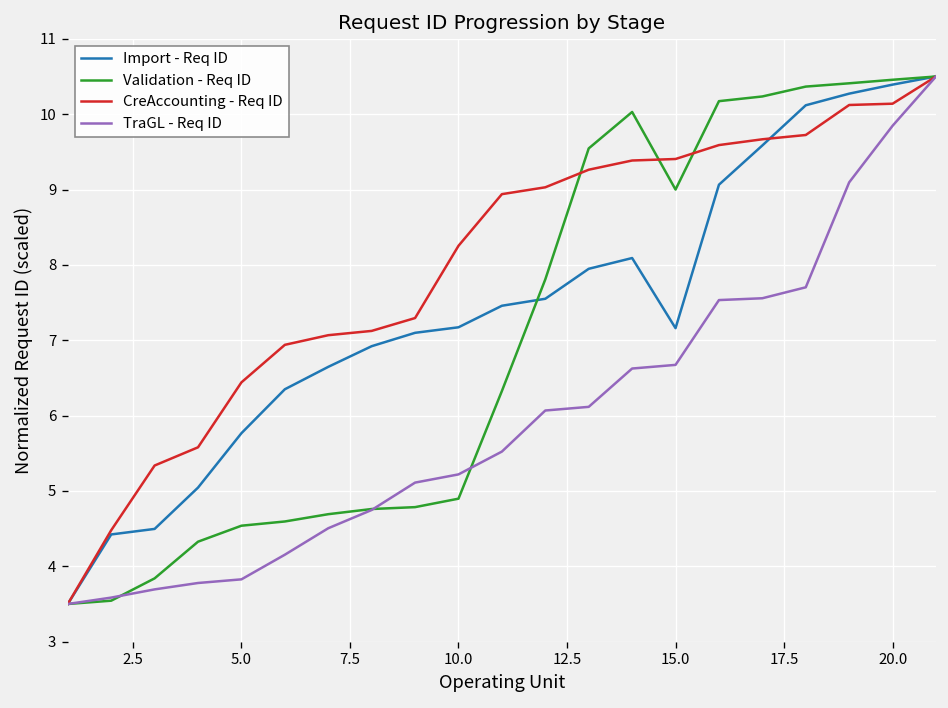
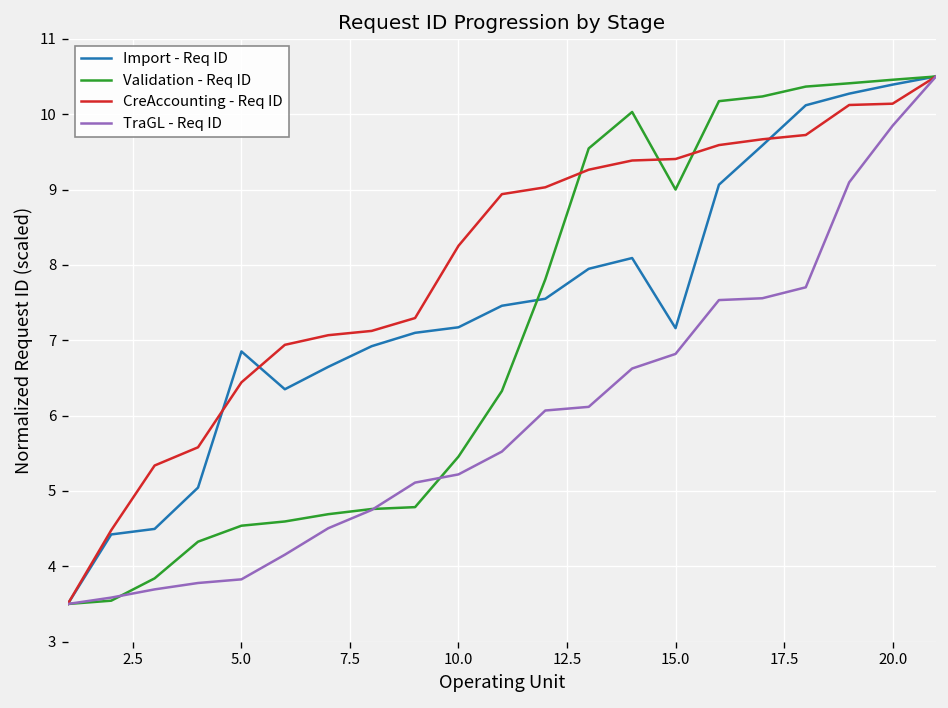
  {
    "Import - Req ID": {
-     "5.0": 5.8,
+     "5.0": 6.9,
      "10.0": 7.2,
      "15.0": 7.2,
      "20.0": 10.4
    },
    "Validation - Req ID": {
      "5.0": 4.5,
-     "10.0": 4.9,
+     "10.0": 5.5,
      "15.0": 9.0,
      "20.0": 10.5
    },
    "CreAccounting - Req ID": {
      "5.0": 6.4,
      "10.0": 8.3,
      "15.0": 9.4,
      "20.0": 10.1
    },
    "TraGL - Req ID": {
      "5.0": 3.8,
      "10.0": 5.2,
-     "15.0": 6.7,
+     "15.0": 6.8,
      "20.0": 9.8
    }
  }
